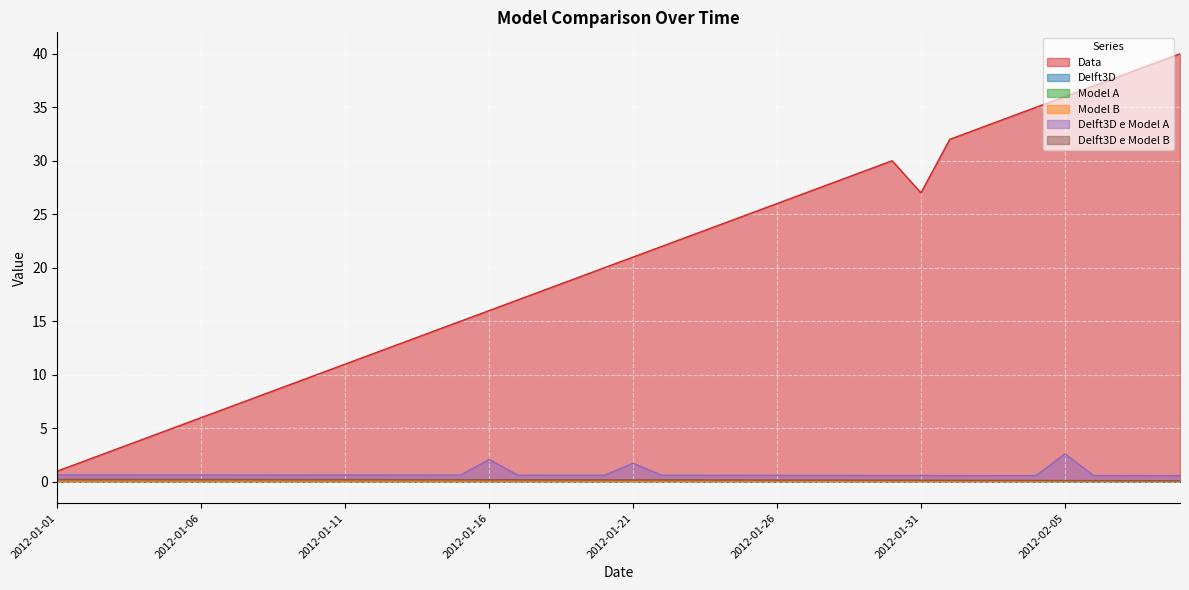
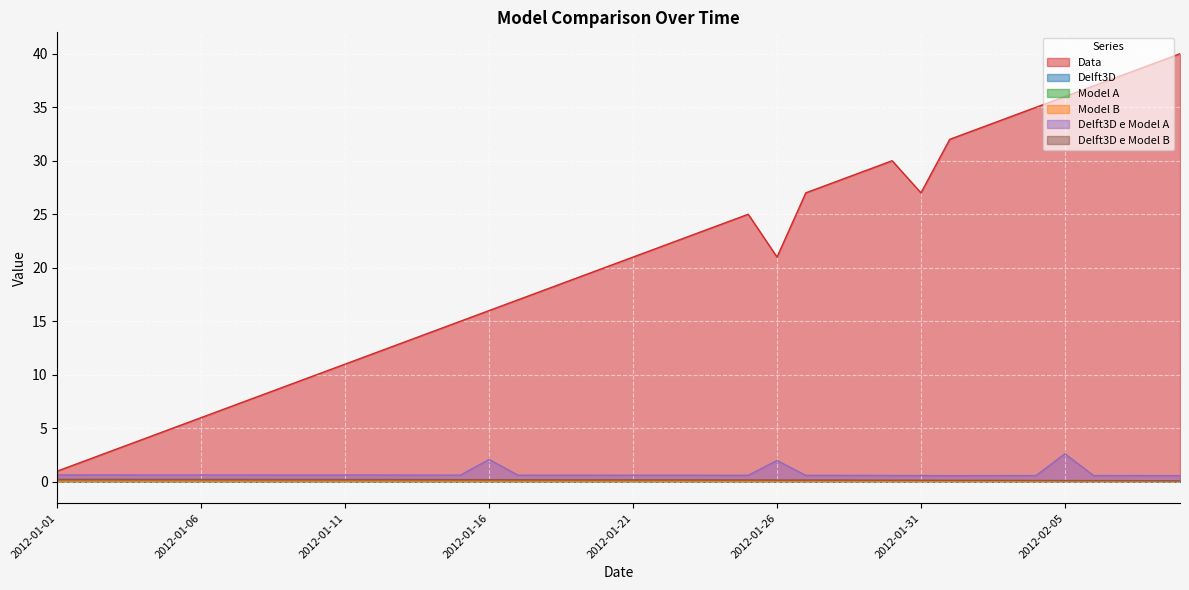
  {
    "Data": {
      "2012-01-01": 1,
      "2012-01-06": 6,
      "2012-01-11": 11,
      "2012-01-16": 16,
      "2012-01-21": 21,
-     "2012-01-26": 26,
+     "2012-01-26": 21,
      "2012-01-31": 27
    },
    "Delft3D e Model A": {
      "2012-01-01": 0.6,
      "2012-01-06": 0.6,
      "2012-01-11": 0.6,
      "2012-01-16": 2.1,
-     "2012-01-21": 1.7,
-     "2012-01-26": 0.6,
+     "2012-01-21": 0.6,
+     "2012-01-26": 2.0,
      "2012-01-31": 0.6,
      "2012-02-05": 2.6
    }
  }
